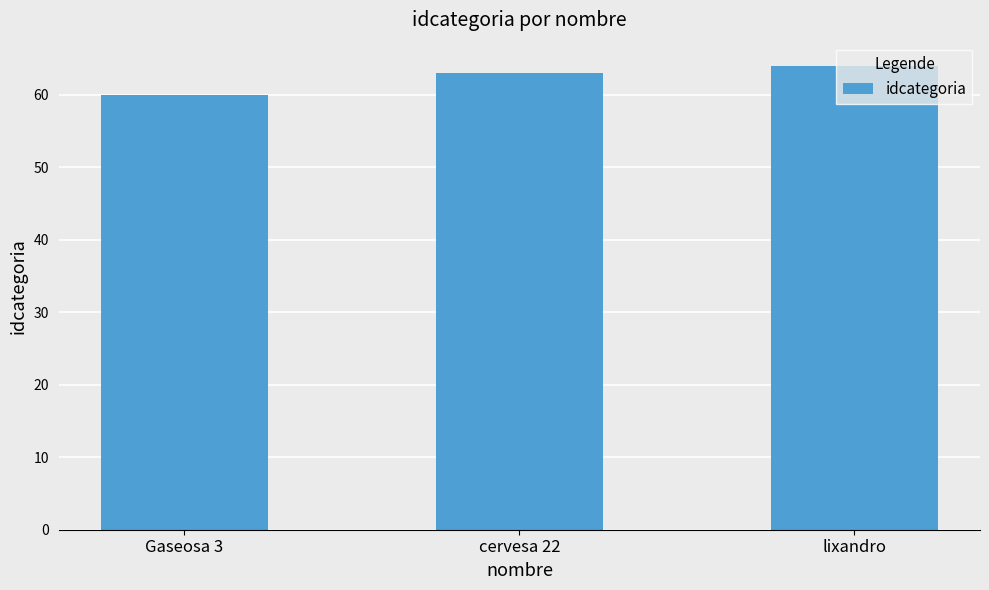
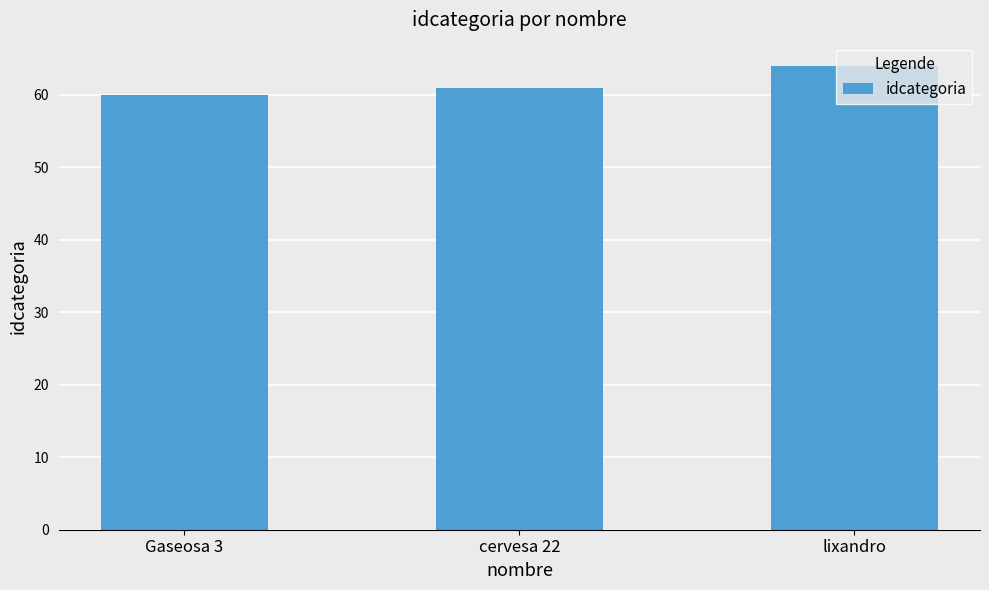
  {
    "Gaseosa 3": 60,
-   "cervesa 22": 63
+   "cervesa 22": 61
  }
